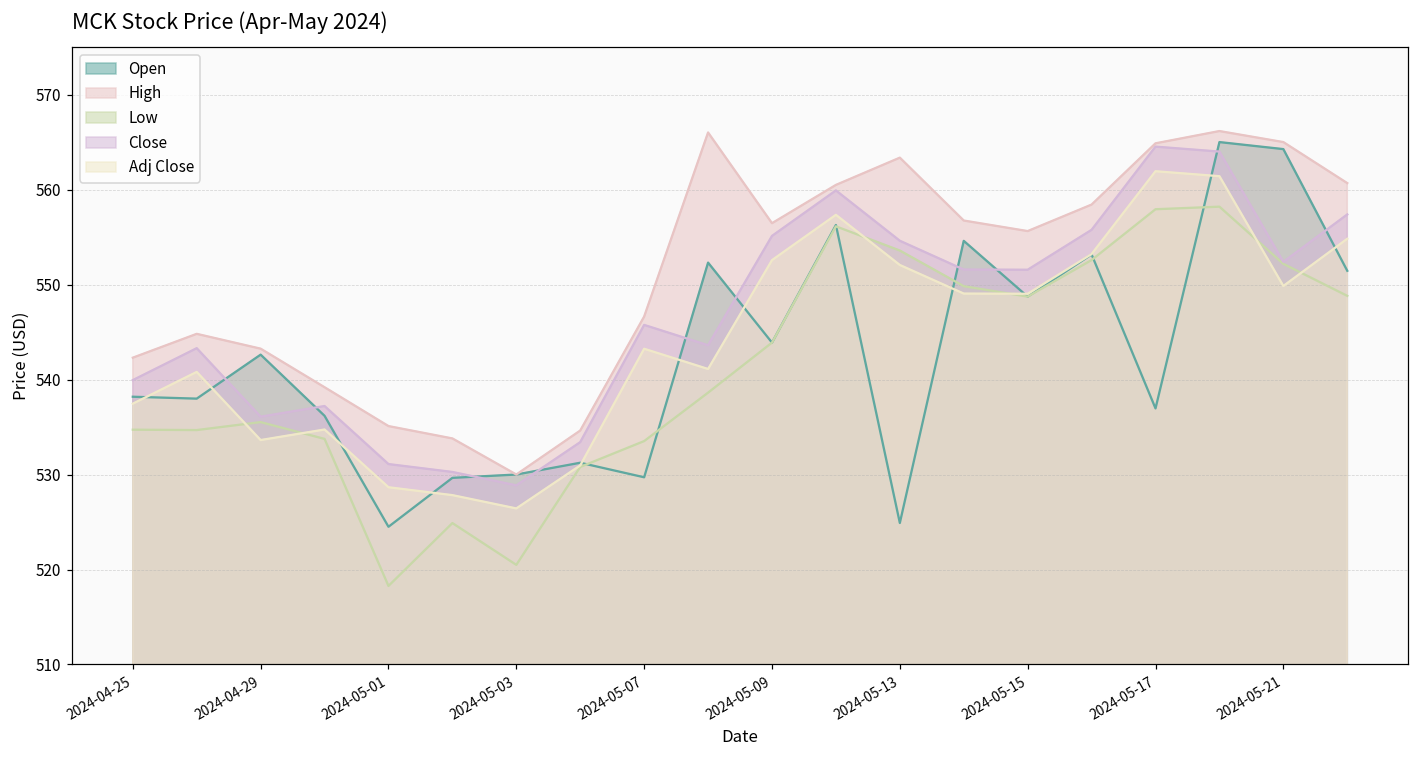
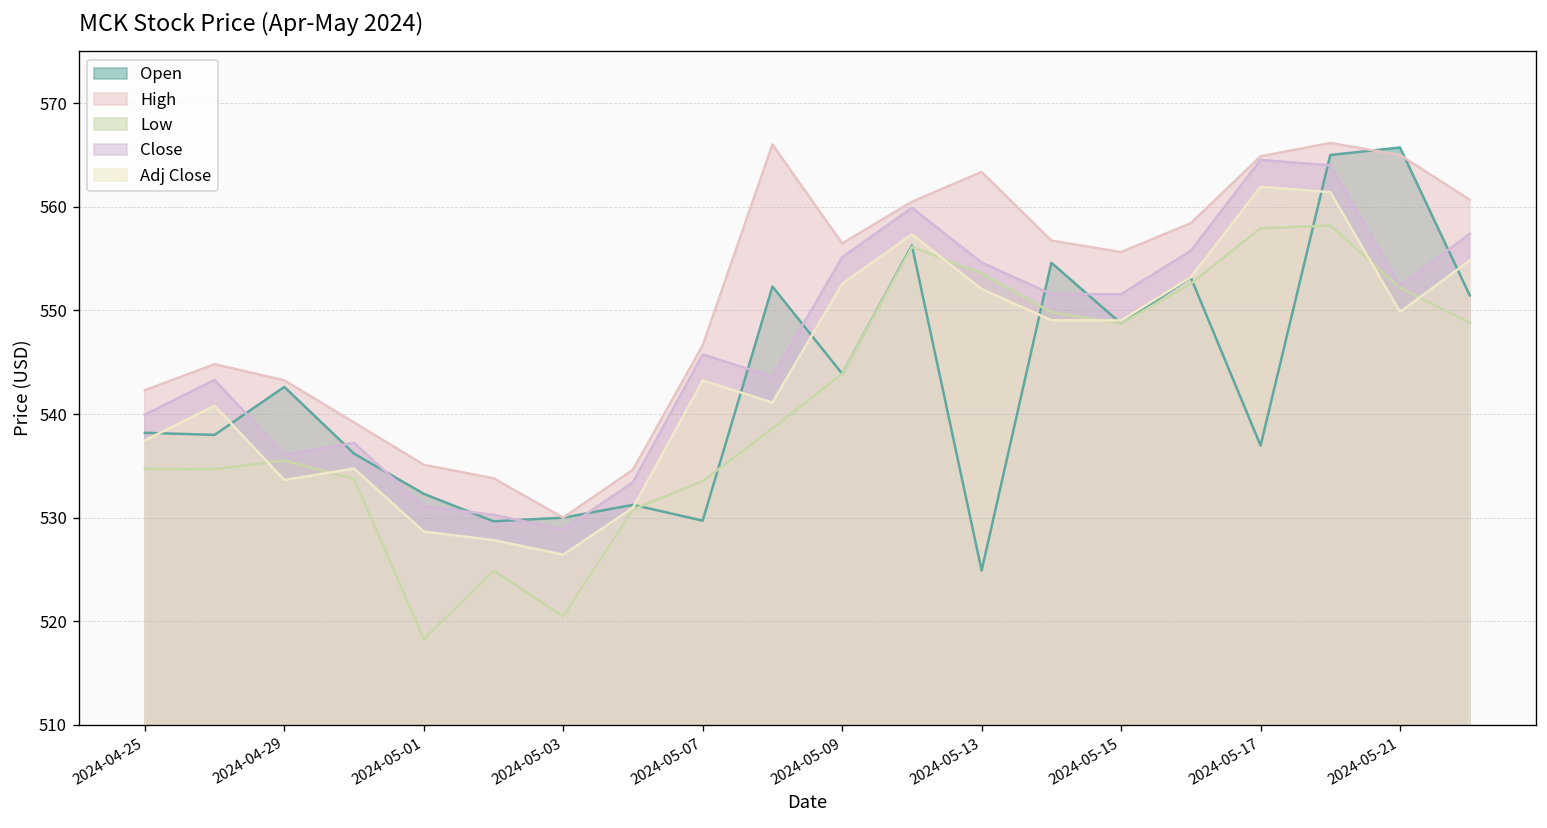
  {
    "Open": {
      "2024-04-25": 538,
      "2024-04-29": 543,
-     "2024-05-01": 525,
+     "2024-05-01": 532,
      "2024-05-07": 530,
      "2024-05-13": 525,
      "2024-05-17": 537,
-     "2024-05-21": 564
+     "2024-05-21": 566
    }
  }
